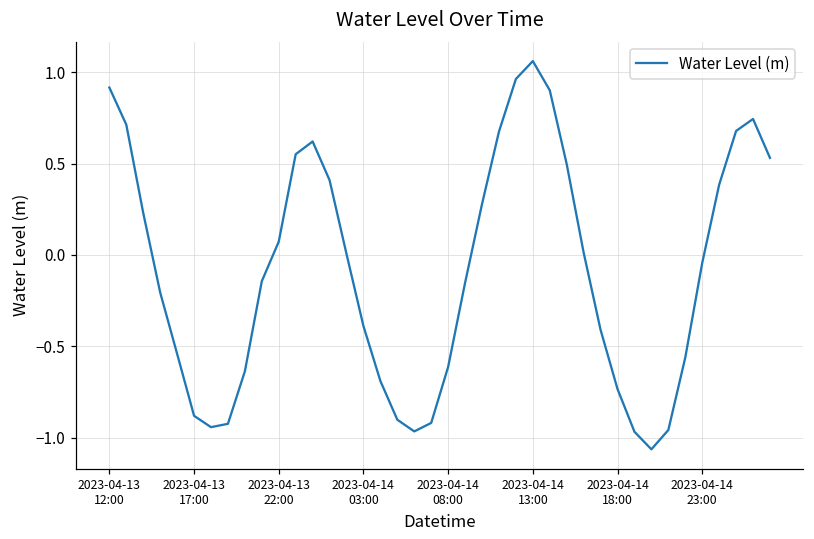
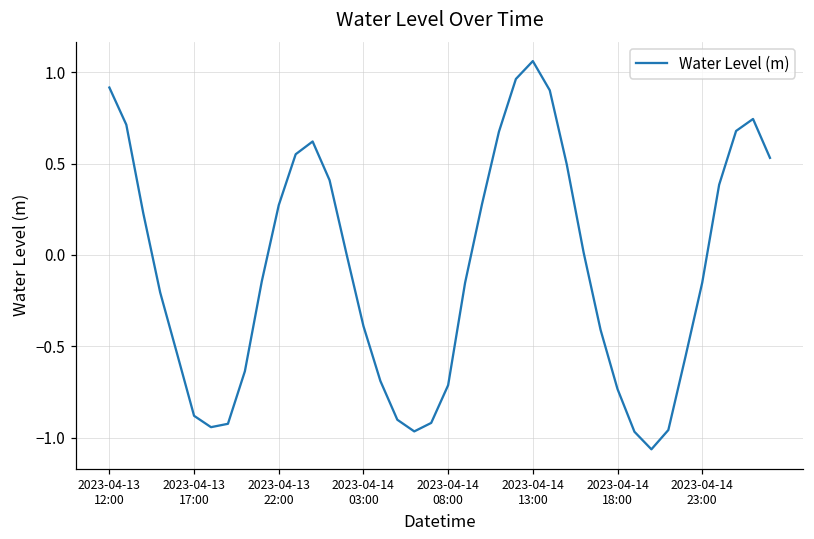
  {
    "2023-04-13 12:00": 0.92,
    "2023-04-13 17:00": -0.88,
-   "2023-04-13 22:00": 0.07,
+   "2023-04-13 22:00": 0.27,
    "2023-04-14 03:00": -0.39,
-   "2023-04-14 08:00": -0.61,
+   "2023-04-14 08:00": -0.71,
    "2023-04-14 13:00": 1.06,
    "2023-04-14 18:00": -0.73,
-   "2023-04-14 23:00": -0.04
+   "2023-04-14 23:00": -0.15
  }
